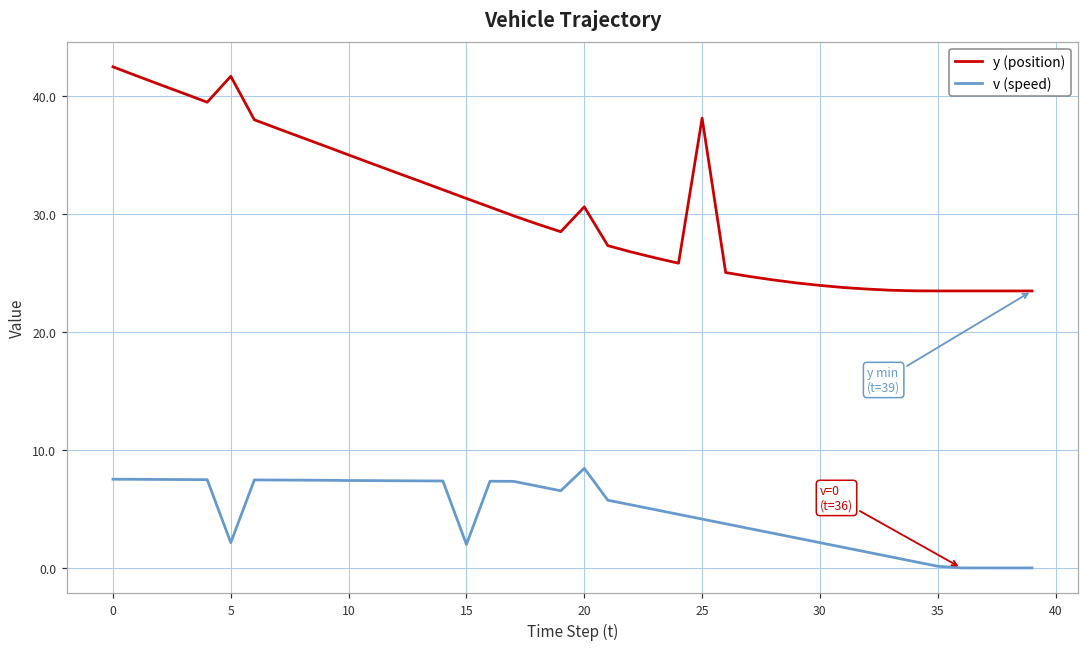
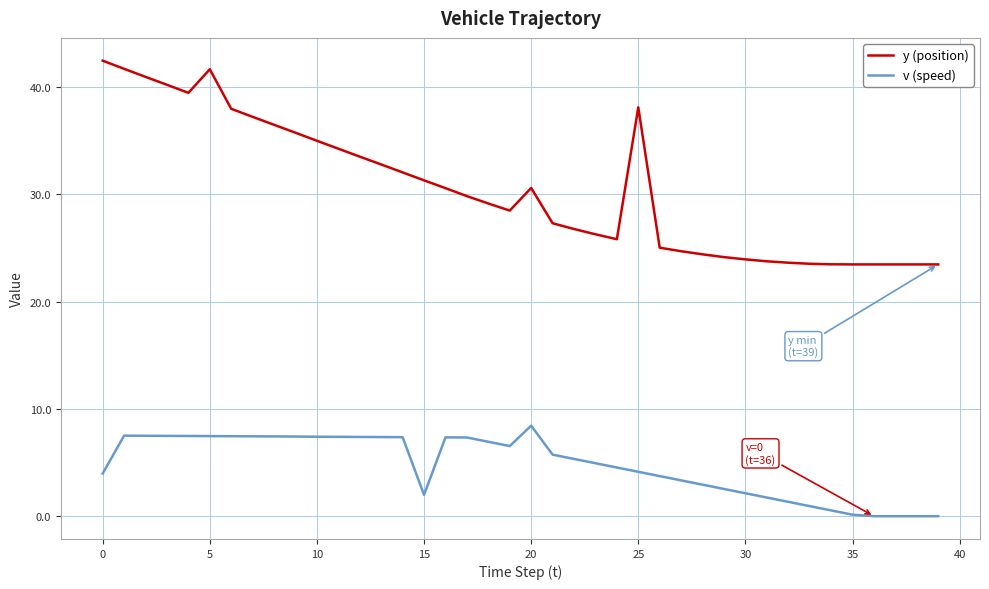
  {
    "y (position)": {
      "0": 42.5,
      "5": 41.7,
      "10": 35.0,
      "15": 31.3,
      "20": 30.6,
      "25": 38.1,
      "30": 24.0
    },
    "v (speed)": {
-     "0": 7.5,
-     "5": 2.1,
+     "0": 4.0,
+     "5": 7.5,
      "10": 7.4,
      "15": 2.0,
      "20": 8.4,
      "25": 4.1,
      "35": 0.1
    }
  }
